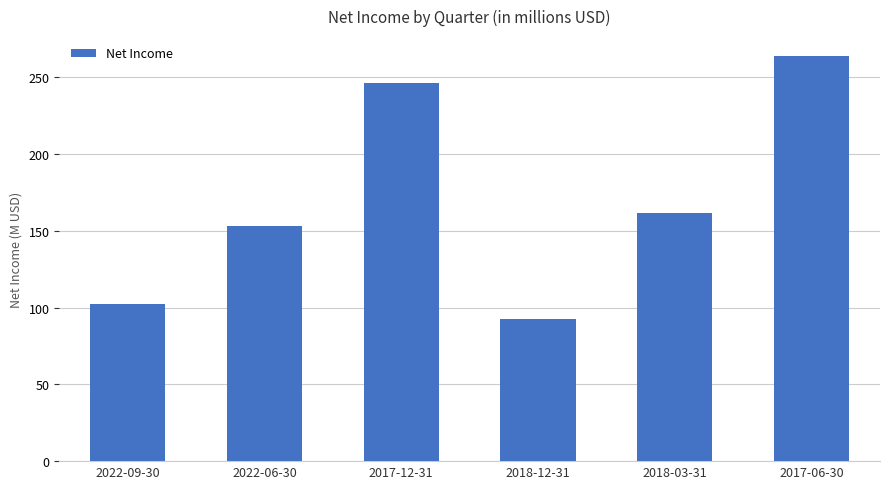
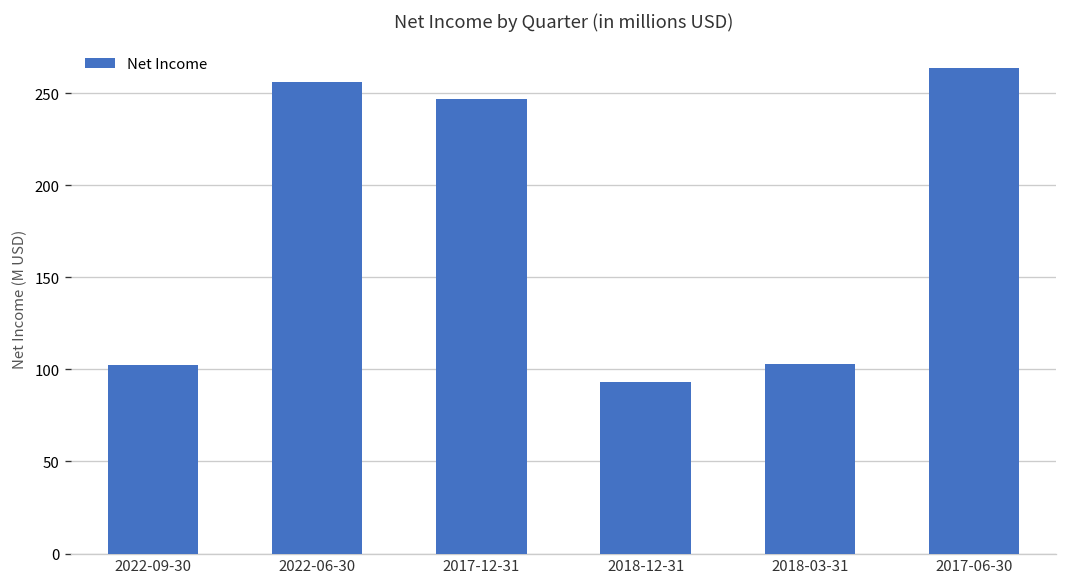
  {
    "2022-09-30": 102,
-   "2022-06-30": 153,
+   "2022-06-30": 256,
    "2017-12-31": 247,
    "2018-12-31": 93,
-   "2018-03-31": 162,
+   "2018-03-31": 103,
    "2017-06-30": 264
  }
